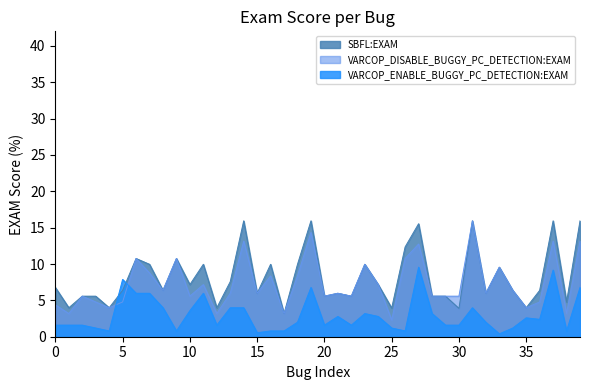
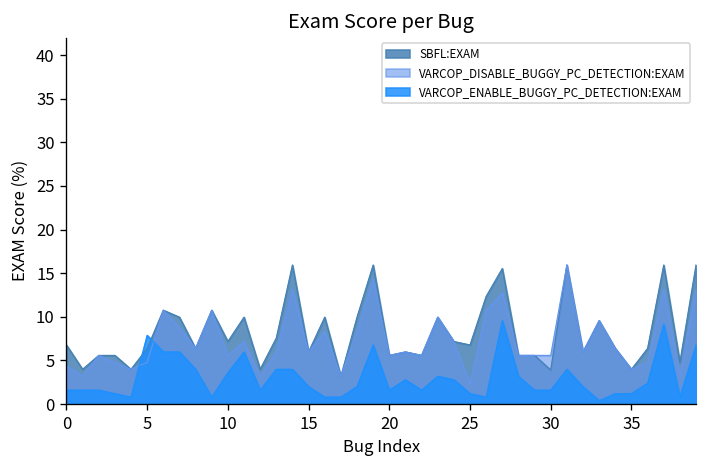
  {
    "SBFL:EXAM": {
      "0": 7,
      "5": 6,
      "10": 7,
-     "25": 4,
+     "25": 7,
      "30": 4
    },
    "VARCOP_DISABLE_BUGGY_PC_DETECTION:EXAM": {
      "0": 4,
      "5": 5,
      "10": 6,
      "25": 2,
      "30": 6
    },
    "VARCOP_ENABLE_BUGGY_PC_DETECTION:EXAM": {
      "0": 2,
      "5": 8,
      "10": 4,
-     "15": 1,
+     "15": 2,
      "20": 2,
      "25": 1,
      "30": 2,
-     "35": 3
+     "35": 1
    }
  }
